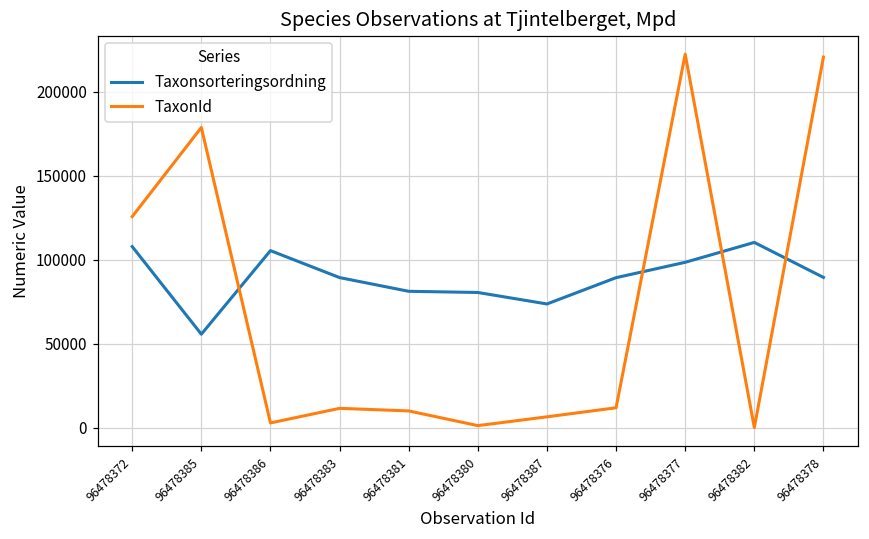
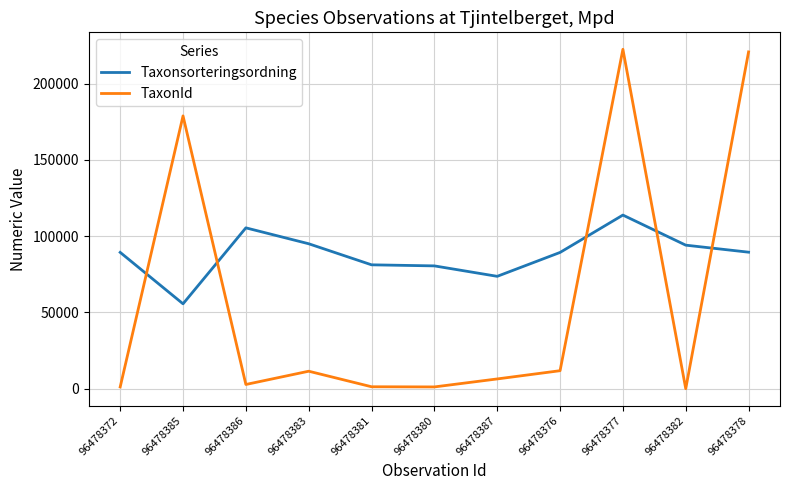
  {
    "Taxonsorteringsordning": {
-     "96478372": 108000,
+     "96478372": 89000,
      "96478385": 56000,
      "96478386": 105000,
-     "96478383": 89000,
+     "96478383": 95000,
      "96478381": 81000,
      "96478380": 81000,
      "96478387": 74000,
      "96478376": 89000,
-     "96478377": 99000,
-     "96478382": 110000,
+     "96478377": 114000,
+     "96478382": 94000,
      "96478378": 90000
    },
    "TaxonId": {
-     "96478372": 126000,
+     "96478372": 1000,
      "96478385": 179000,
      "96478386": 3000,
      "96478383": 11000,
-     "96478381": 10000,
+     "96478381": 1000,
      "96478380": 1000,
      "96478387": 6000,
      "96478376": 12000,
      "96478377": 222000,
      "96478382": 0,
      "96478378": 221000
    }
  }
